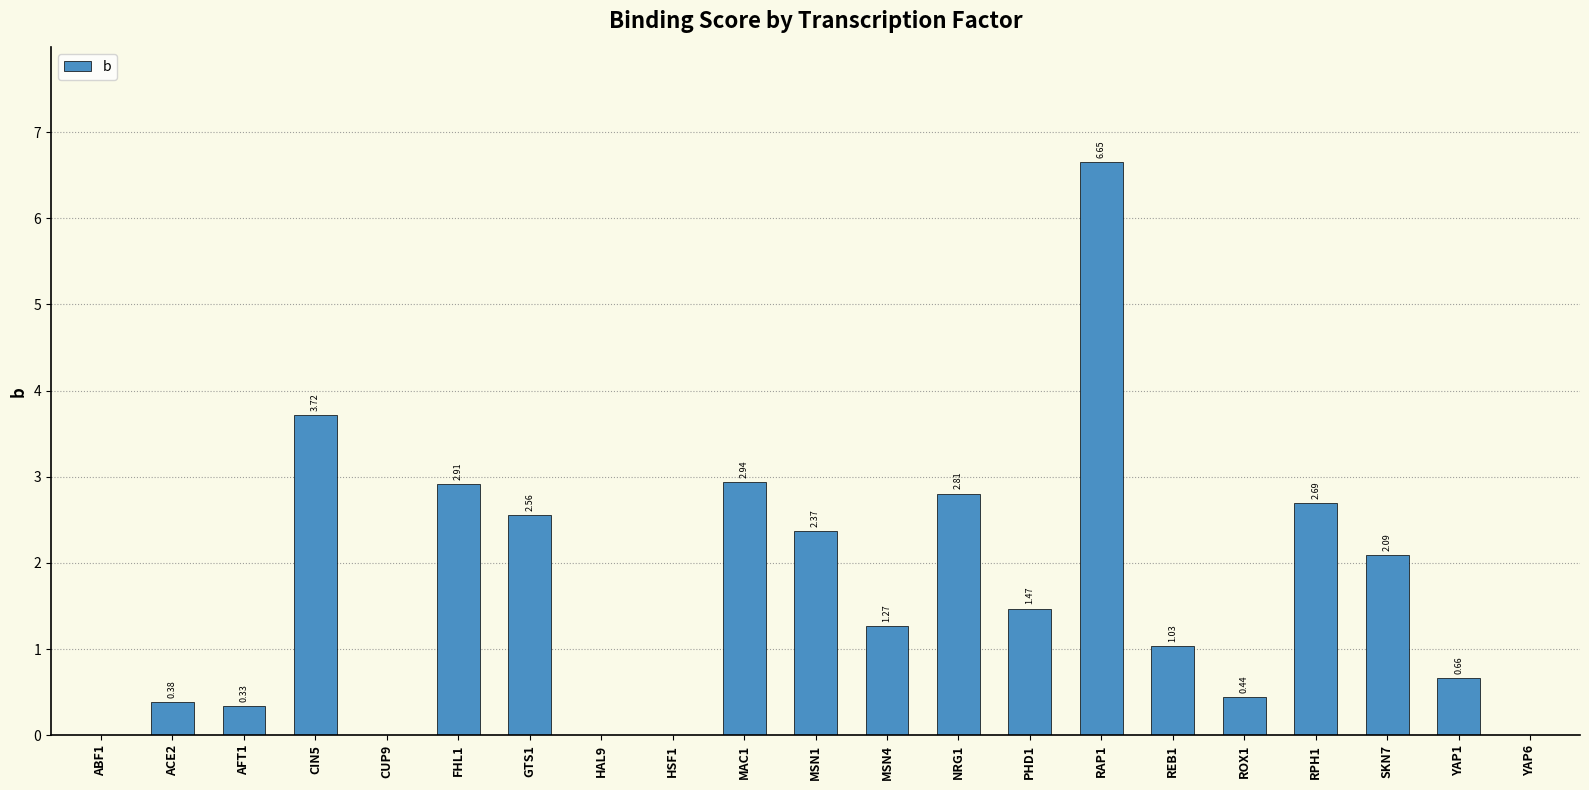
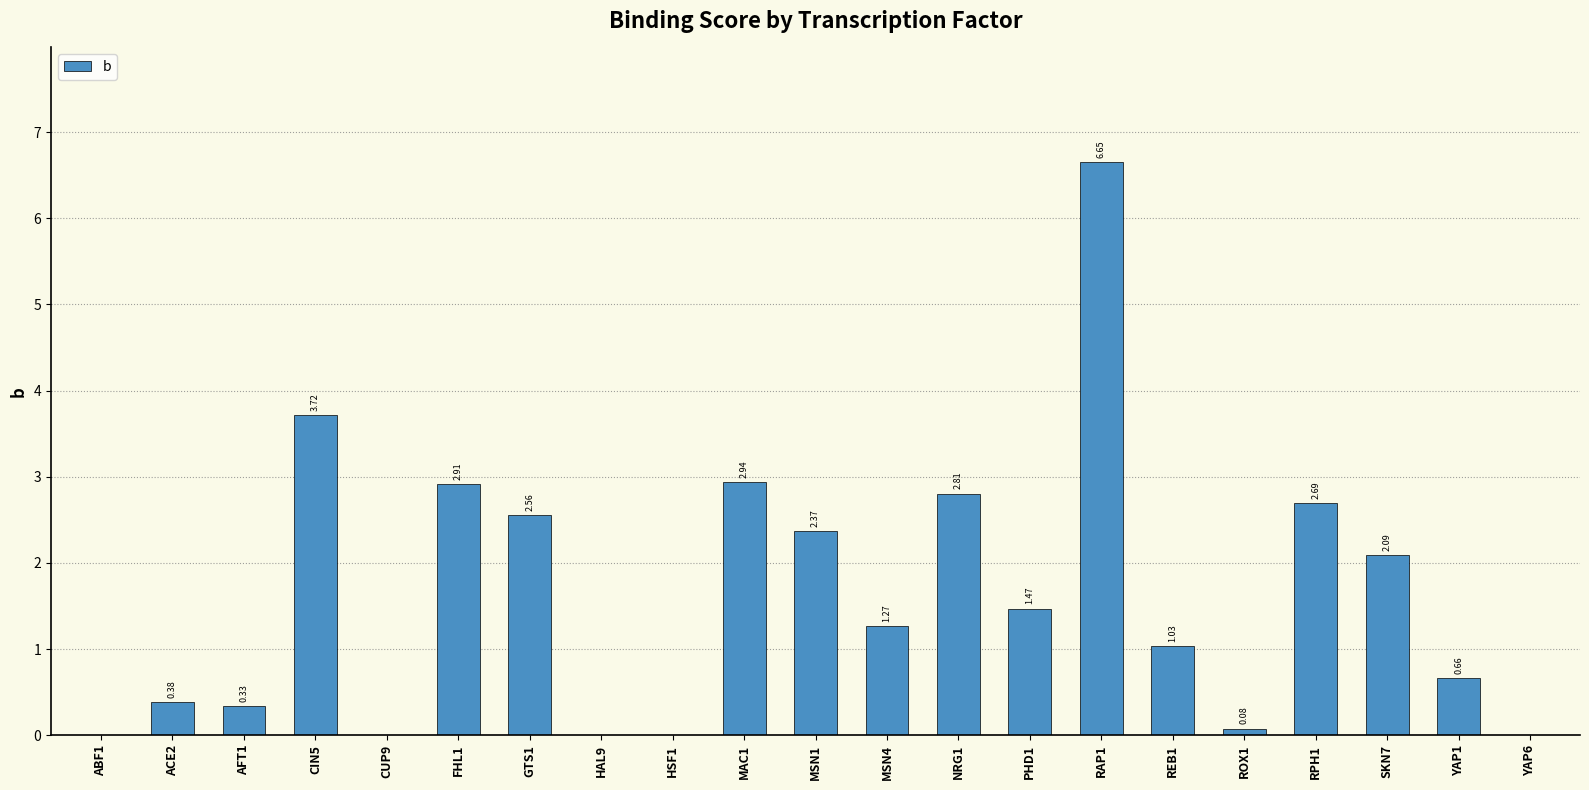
  {
    "ACE2": 0.38,
    "AFT1": 0.33,
    "CIN5": 3.72,
    "FHL1": 2.91,
    "GTS1": 2.56,
    "MAC1": 2.94,
    "MSN1": 2.37,
    "MSN4": 1.27,
    "NRG1": 2.81,
    "PHD1": 1.47,
    "RAP1": 6.65,
    "REB1": 1.03,
-   "ROX1": 0.44,
+   "ROX1": 0.08,
    "RPH1": 2.69,
    "SKN7": 2.09,
    "YAP1": 0.66
  }
